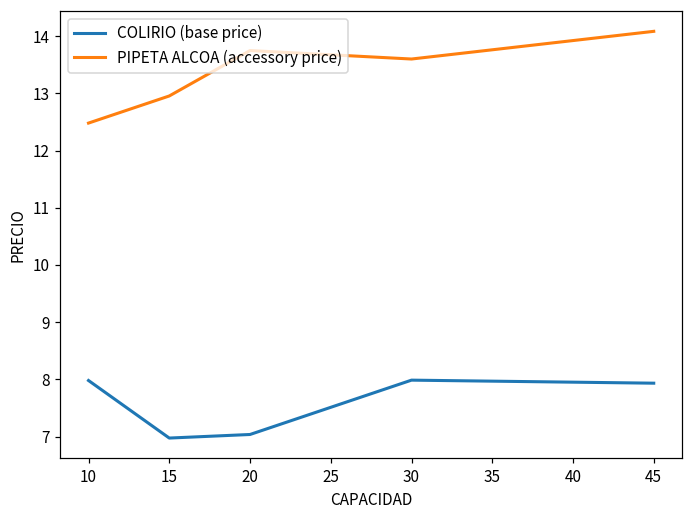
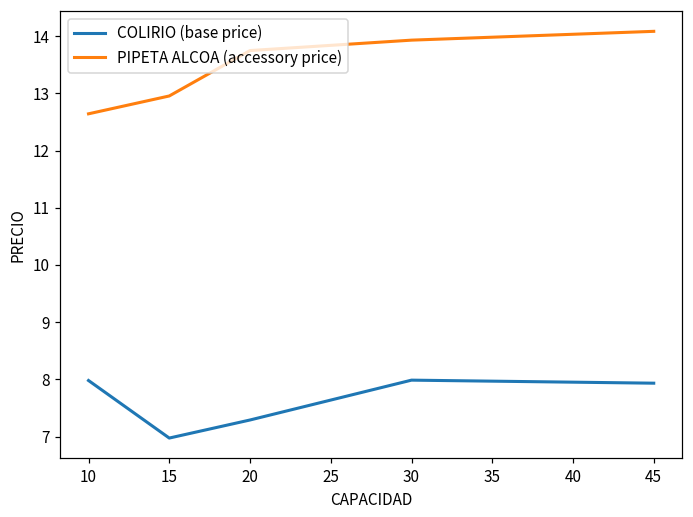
  {
    "COLIRIO (base price)": {
      "10": 8.0,
      "15": 7.0,
-     "20": 7.0,
+     "20": 7.3,
      "30": 8.0,
      "45": 7.9
    },
    "PIPETA ALCOA (accessory price)": {
-     "10": 12.5,
+     "10": 12.6,
      "15": 13.0,
-     "30": 13.6,
+     "30": 13.9,
      "45": 14.1
    }
  }
